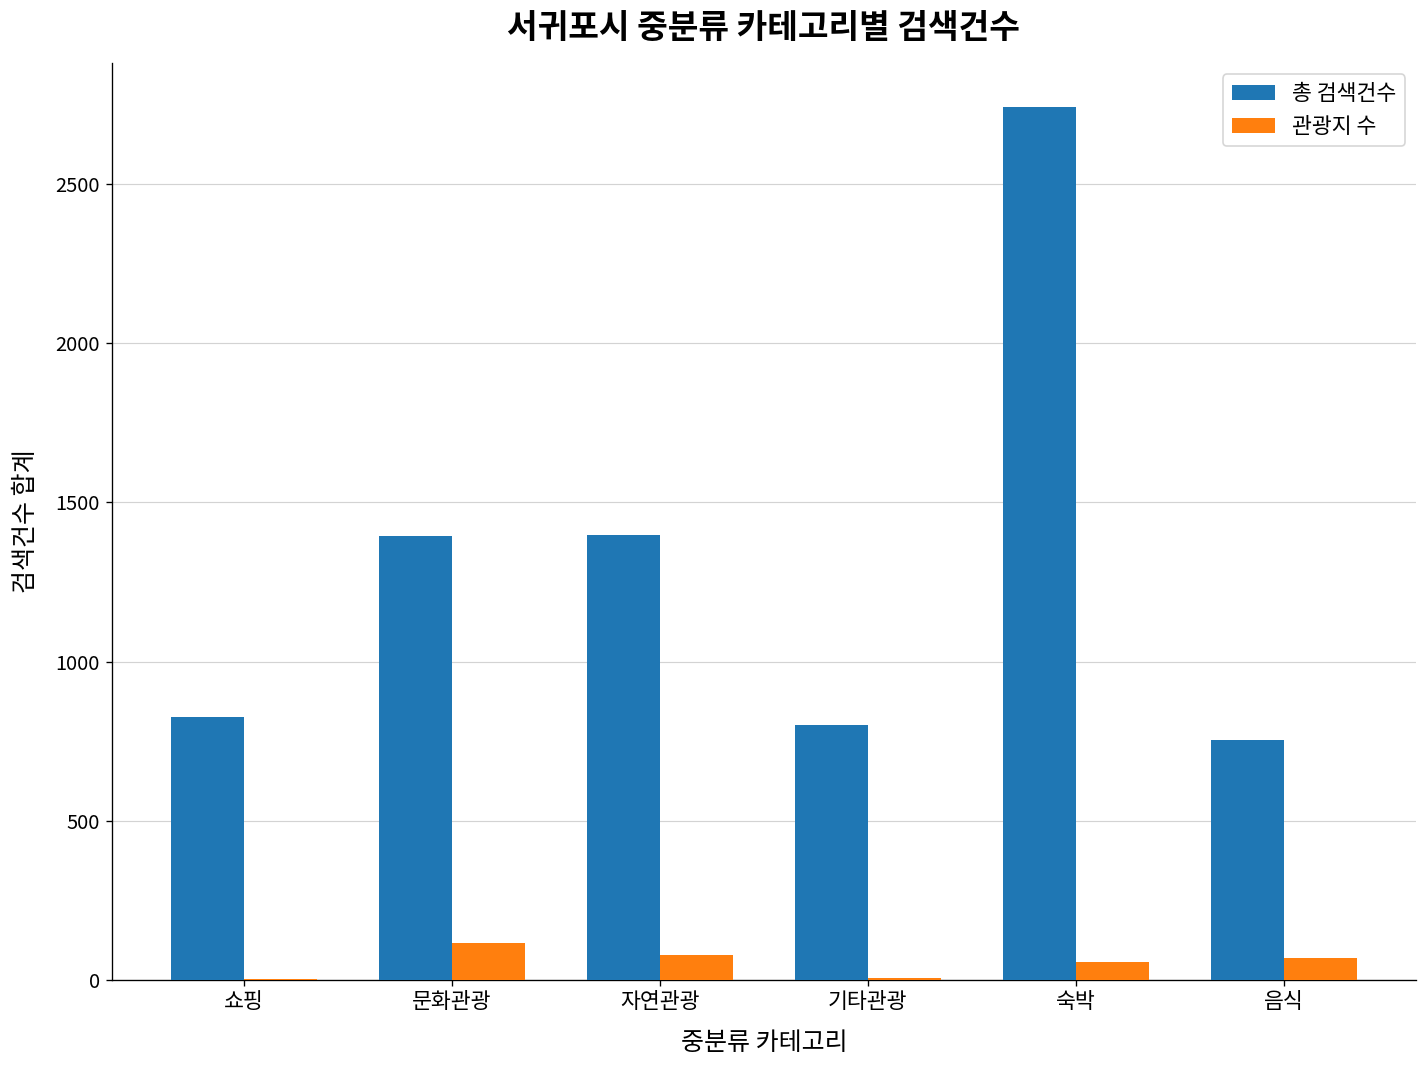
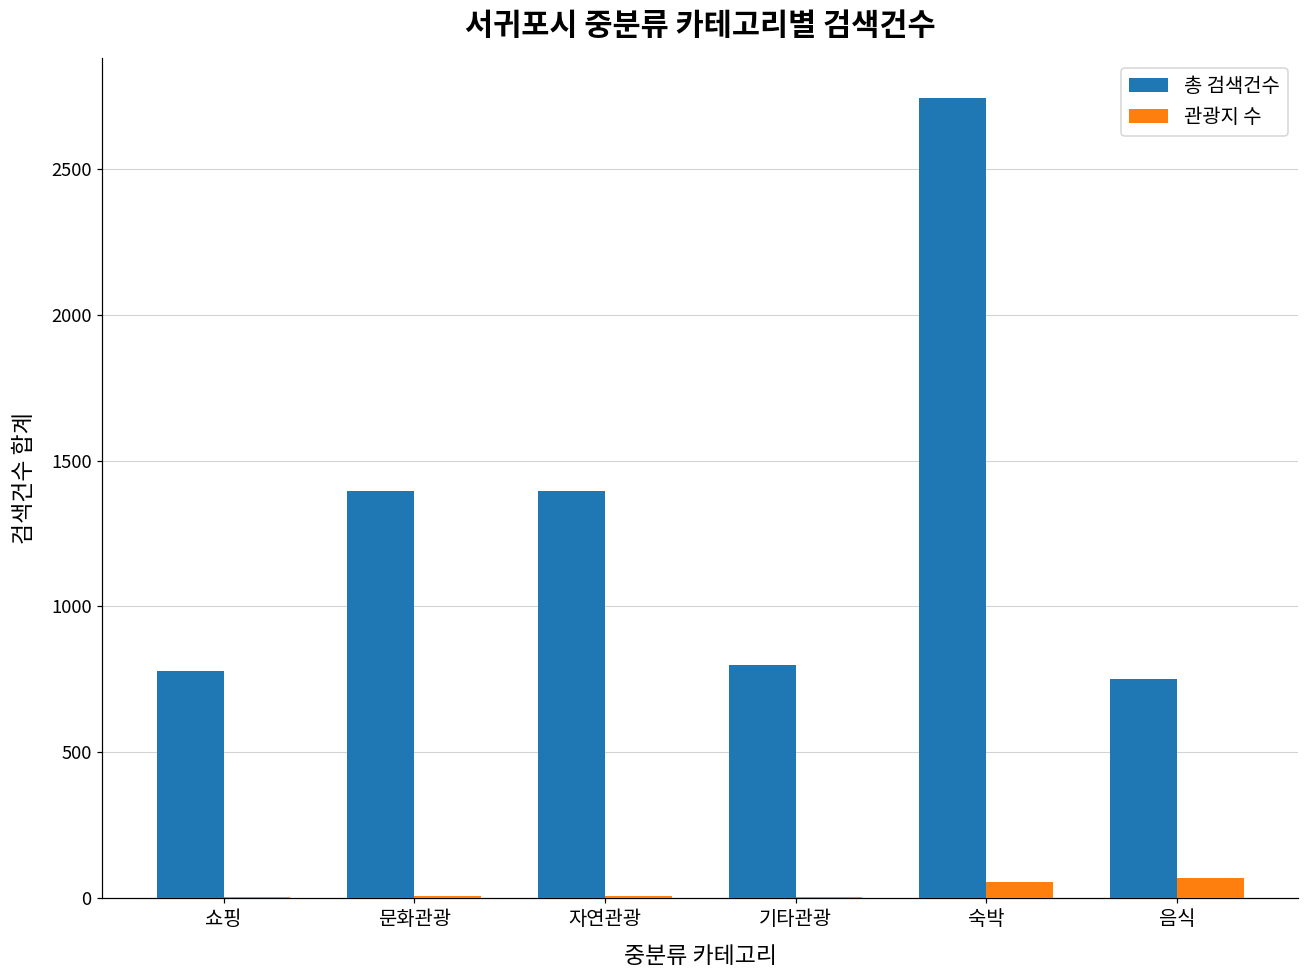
  {
    "총 검색건수": {
-     "쇼핑": 830,
+     "쇼핑": 780,
      "문화관광": 1400,
      "자연관광": 1400,
      "기타관광": 800,
      "숙박": 2740,
      "음식": 750
    },
    "관광지 수": {
-     "문화관광": 110,
-     "자연관광": 80,
+     "문화관광": 10,
+     "자연관광": 10,
      "숙박": 60,
      "음식": 70
    }
  }
